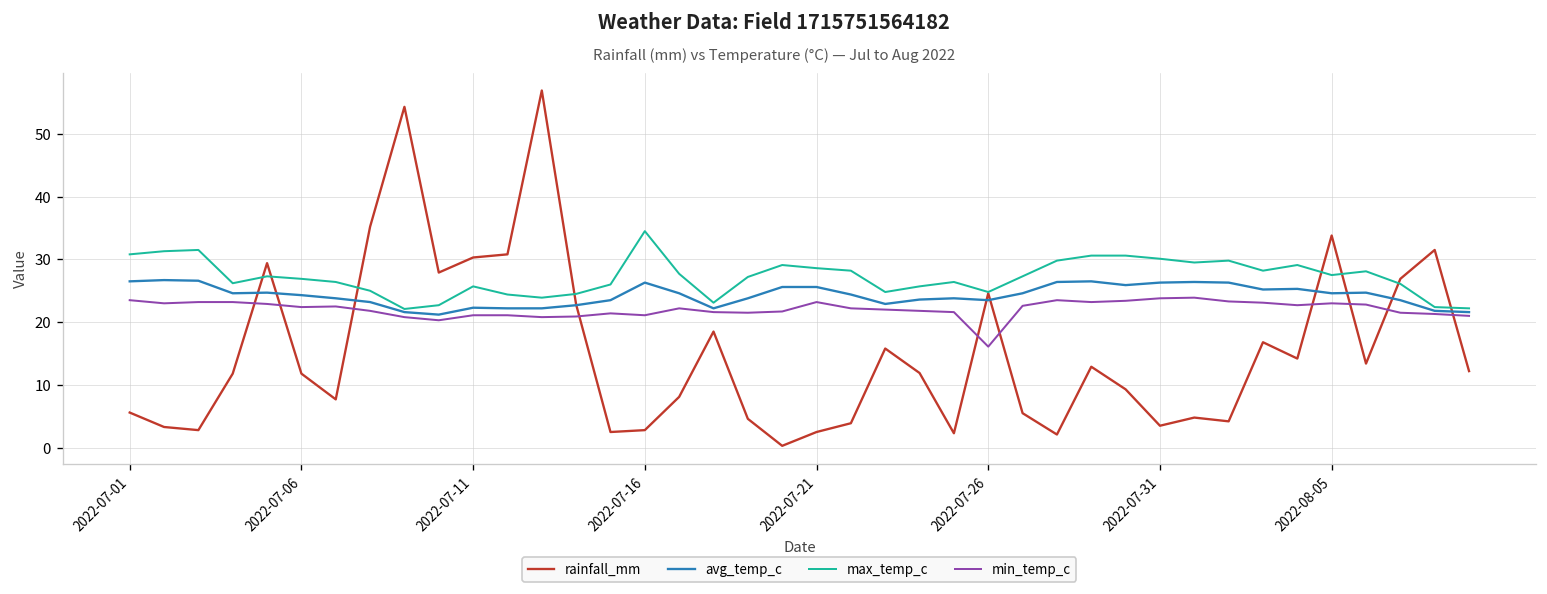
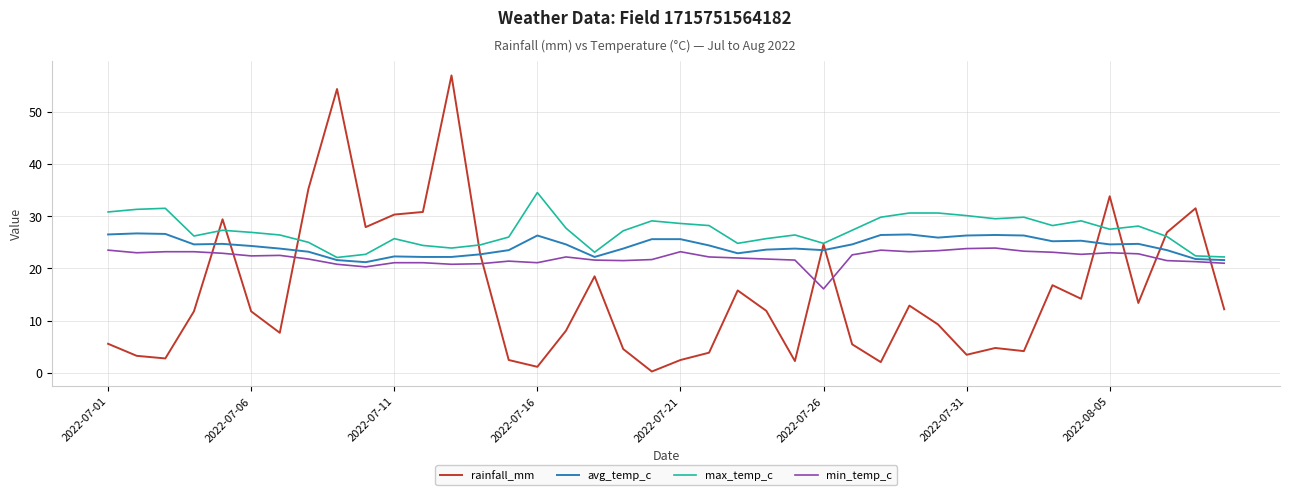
  {
    "rainfall_mm": {
      "2022-07-01": 6,
      "2022-07-06": 12,
      "2022-07-11": 30,
-     "2022-07-16": 3,
+     "2022-07-16": 1,
      "2022-07-21": 3,
      "2022-07-31": 4,
      "2022-08-05": 34
    },
    "avg_temp_c": {
      "2022-07-01": 27,
      "2022-07-06": 24,
      "2022-07-11": 22,
      "2022-07-16": 26,
      "2022-07-21": 26,
      "2022-07-26": 24,
      "2022-07-31": 26,
      "2022-08-05": 25
    },
    "max_temp_c": {
      "2022-07-01": 31,
      "2022-07-06": 27,
      "2022-07-11": 26,
      "2022-07-16": 35,
      "2022-07-21": 29,
      "2022-07-31": 30,
      "2022-08-05": 28
    },
    "min_temp_c": {
      "2022-07-01": 24,
      "2022-07-06": 22,
      "2022-07-11": 21,
      "2022-07-16": 21,
      "2022-07-21": 23,
      "2022-07-26": 16,
      "2022-07-31": 24,
      "2022-08-05": 23
    }
  }
